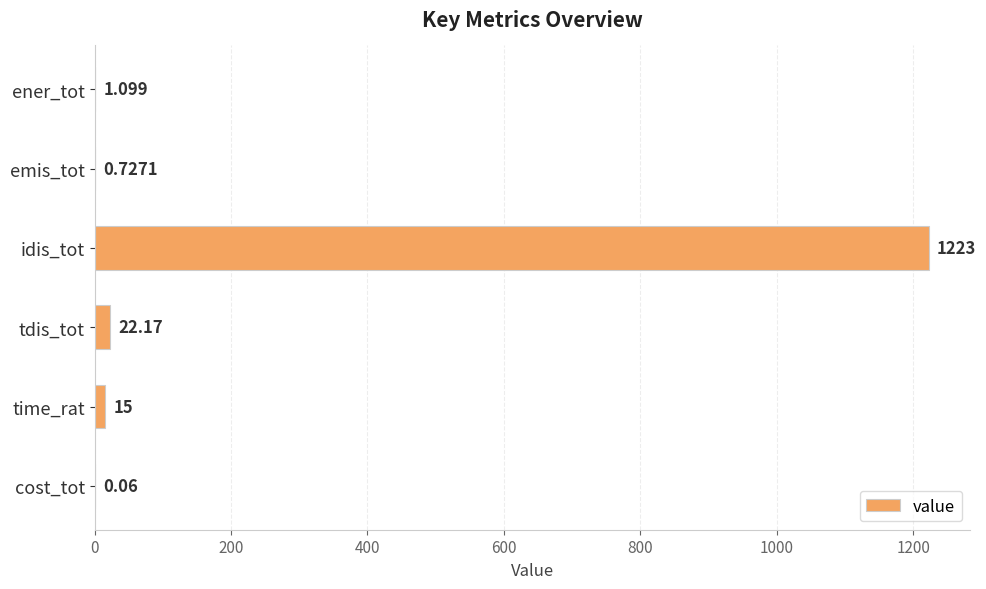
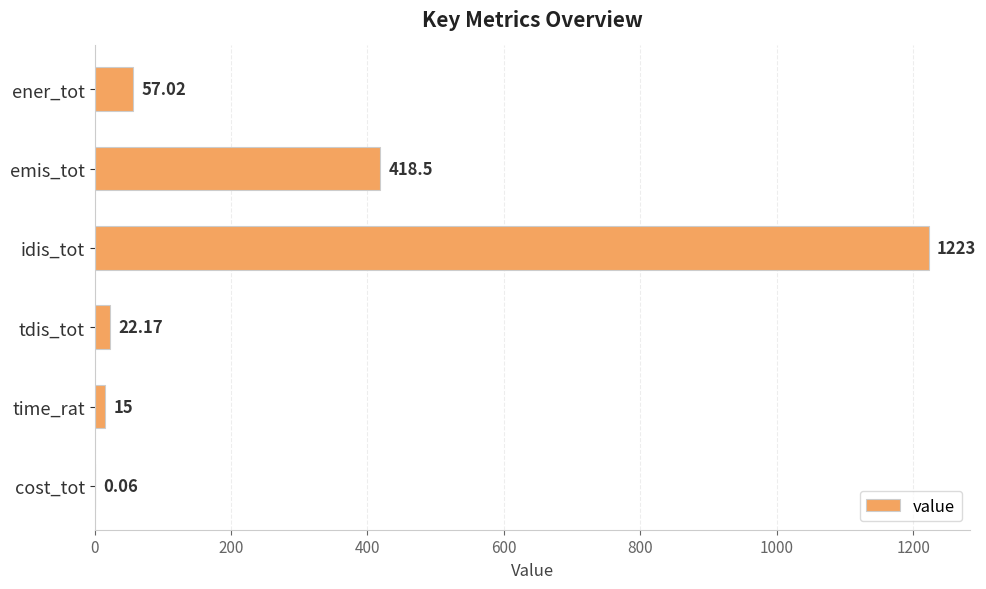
  {
-   "ener_tot": 1.099,
-   "emis_tot": 0.7271,
+   "ener_tot": 57.02,
+   "emis_tot": 418.5,
    "idis_tot": 1223,
    "tdis_tot": 22.17,
    "time_rat": 15,
    "cost_tot": 0.06
  }
